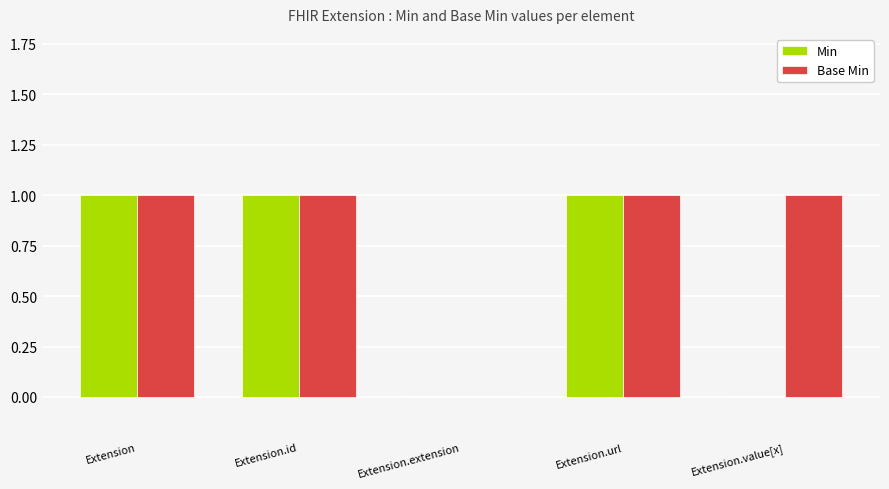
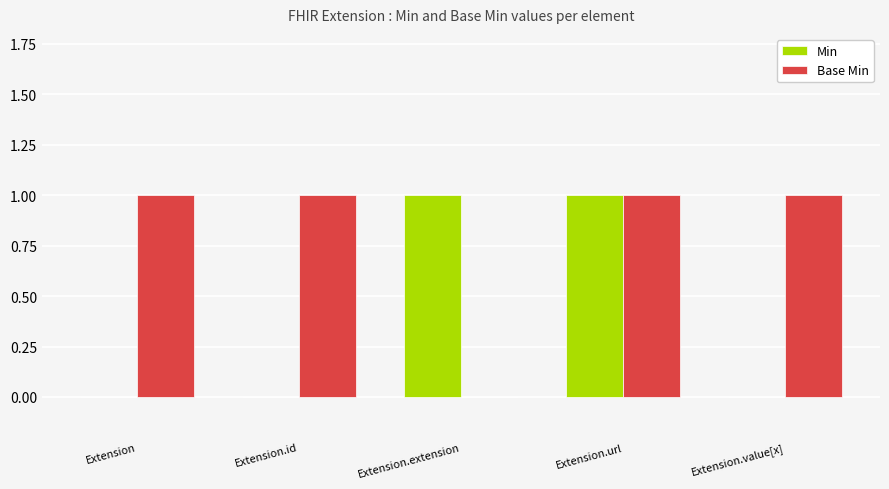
  {
    "Min": {
-     "Extension": 1,
-     "Extension.id": 1,
-     "Extension.extension": 0,
+     "Extension": 0,
+     "Extension.id": 0,
+     "Extension.extension": 1,
      "Extension.url": 1,
      "Extension.value[x]": 0
    },
    "Base Min": {
      "Extension": 1,
      "Extension.id": 1,
      "Extension.extension": 0,
      "Extension.url": 1,
      "Extension.value[x]": 1
    }
  }
